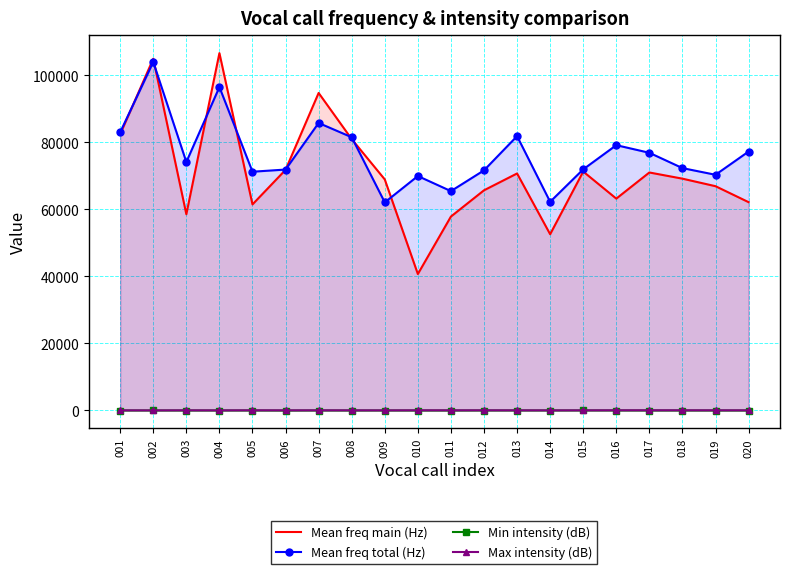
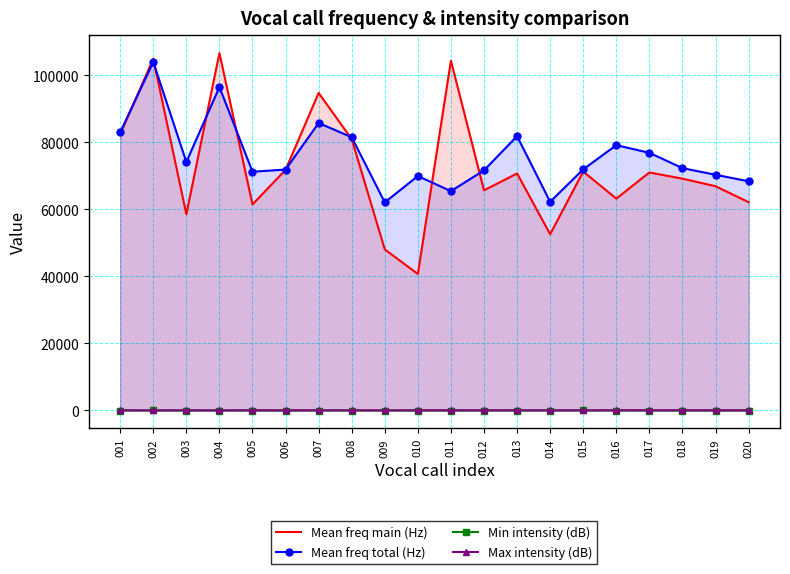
  {
    "Mean freq main (Hz)": {
      "002": 105000,
      "003": 58000,
      "004": 107000,
      "005": 61000,
      "007": 95000,
-     "009": 69000,
+     "009": 48000,
      "010": 41000,
-     "011": 58000,
+     "011": 104000,
      "012": 66000,
      "013": 71000,
      "014": 53000,
      "016": 63000,
      "017": 71000,
      "018": 69000,
      "019": 67000,
      "020": 62000
    },
    "Mean freq total (Hz)": {
      "002": 104000,
      "003": 74000,
      "004": 96000,
      "005": 71000,
      "007": 86000,
      "009": 62000,
      "010": 70000,
      "011": 65000,
      "012": 72000,
      "013": 82000,
      "014": 62000,
      "016": 79000,
      "017": 77000,
      "018": 72000,
      "019": 70000,
-     "020": 77000
+     "020": 68000
    }
  }
